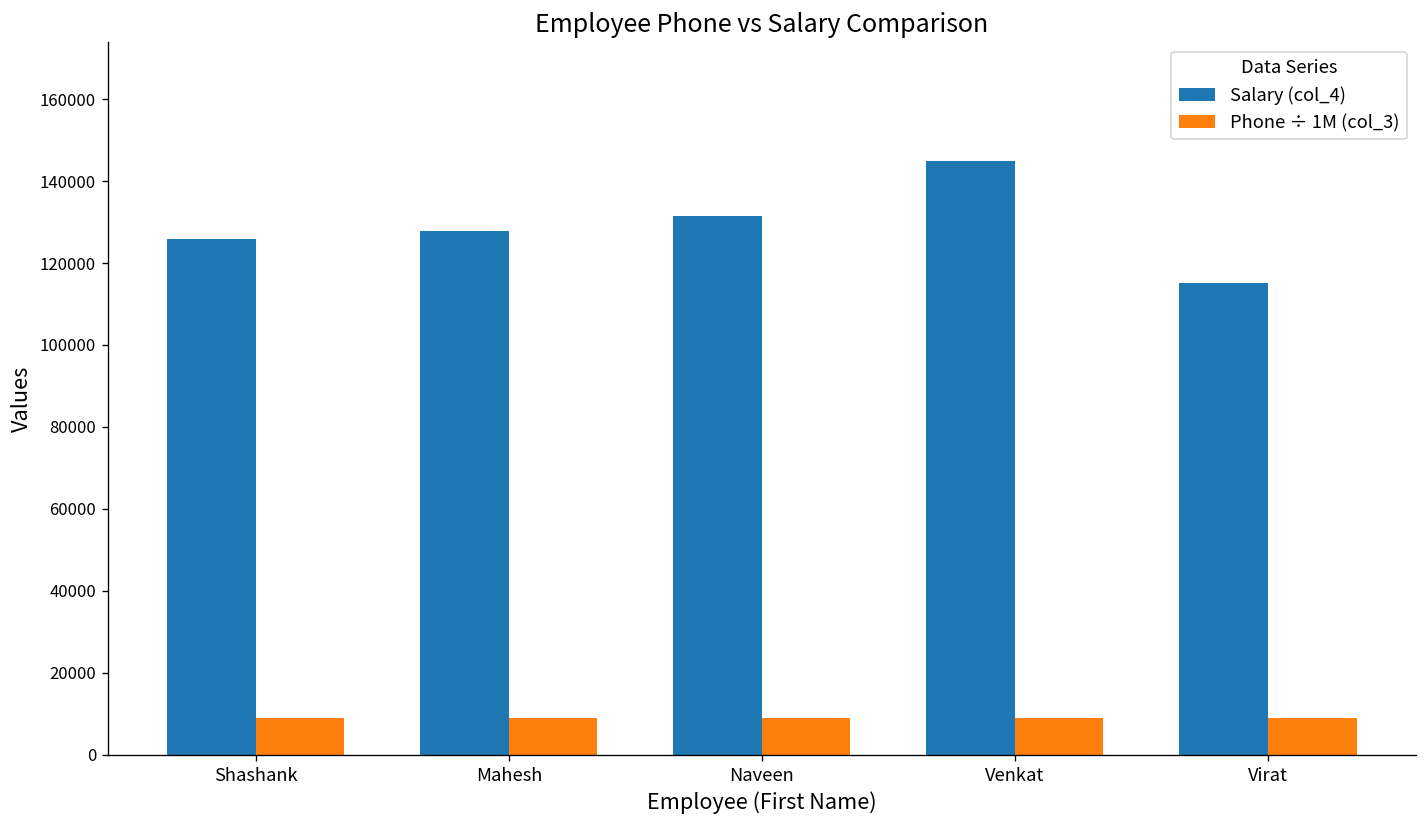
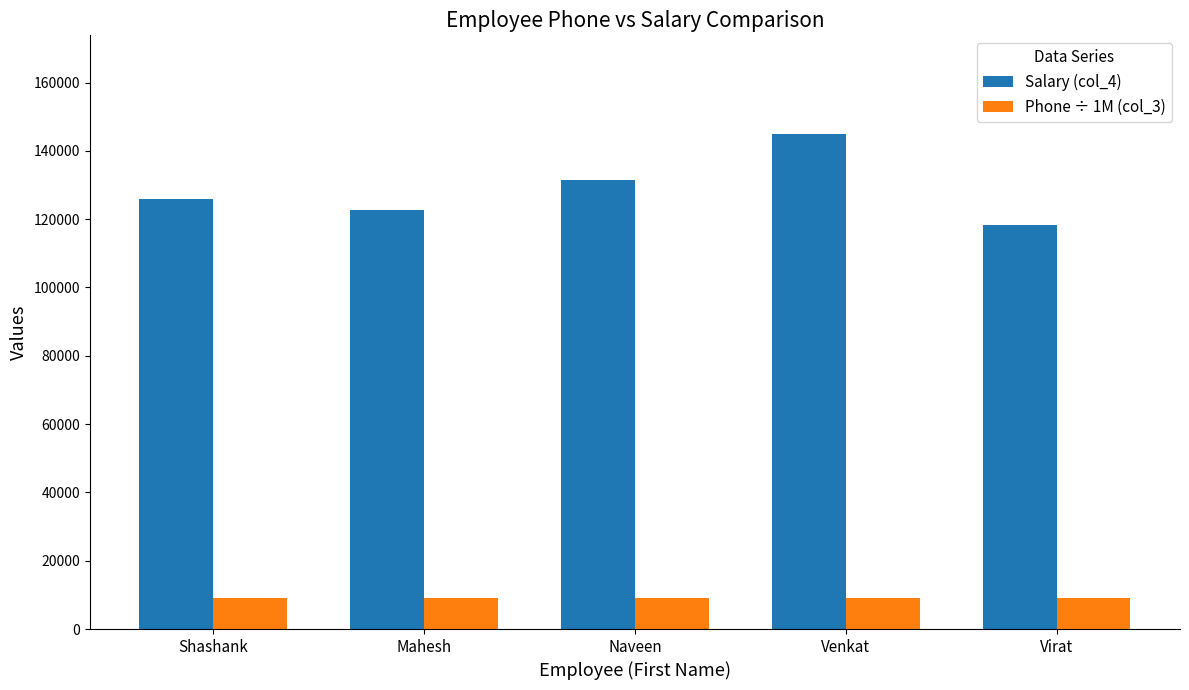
  {
    "Salary (col_4)": {
      "Shashank": 126000,
-     "Mahesh": 128000,
+     "Mahesh": 123000,
      "Naveen": 131000,
      "Venkat": 145000,
-     "Virat": 115000
+     "Virat": 118000
    },
    "Phone ÷ 1M (col_3)": {
      "Shashank": 9000,
      "Mahesh": 9000,
      "Naveen": 9000,
      "Venkat": 9000,
      "Virat": 9000
    }
  }
